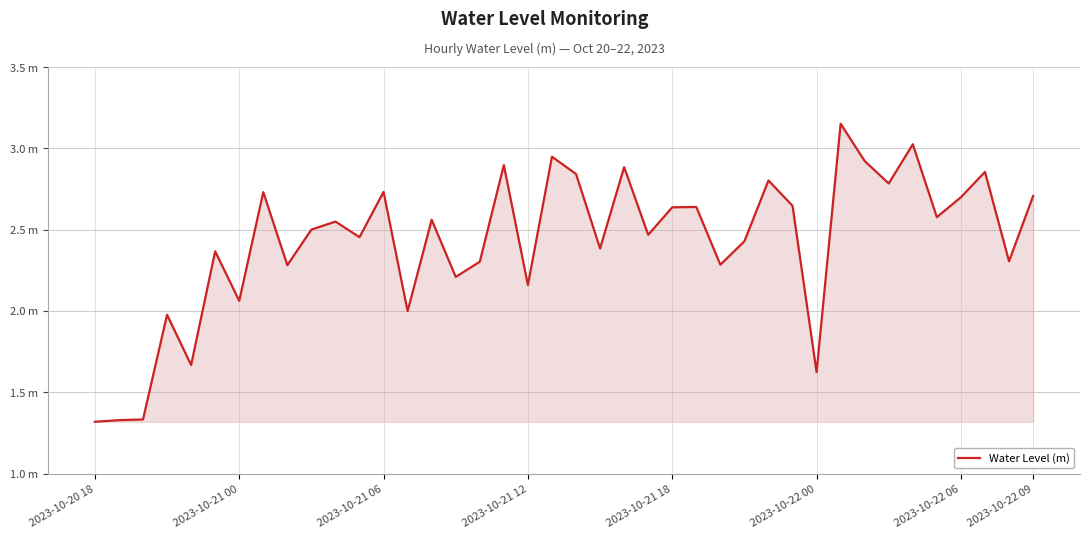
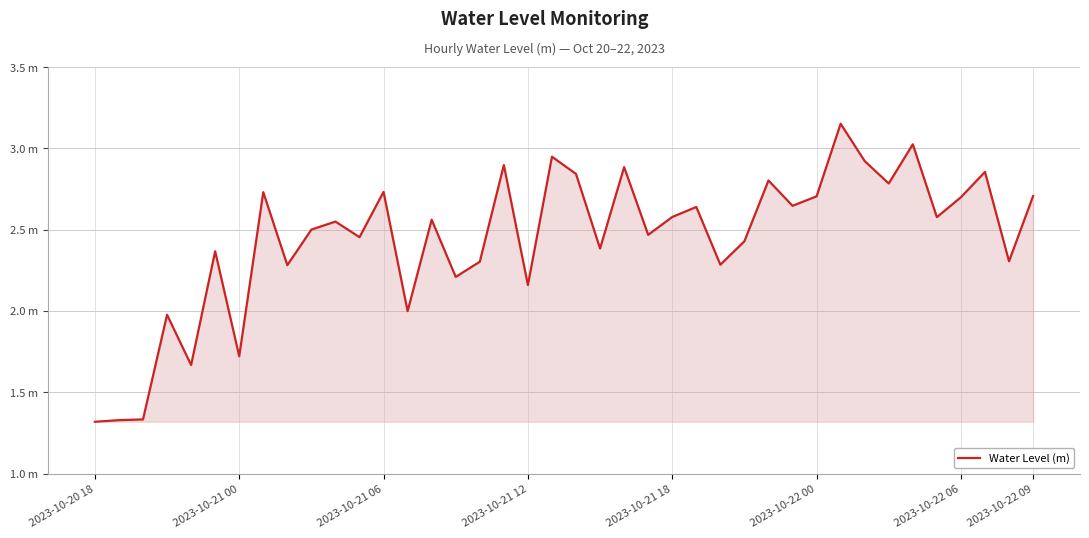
  {
    "2023-10-20 18": "1.32 m",
-   "2023-10-21 00": "2.06 m",
+   "2023-10-21 00": "1.72 m",
    "2023-10-21 06": "2.73 m",
    "2023-10-21 12": "2.16 m",
-   "2023-10-21 18": "2.64 m",
-   "2023-10-22 00": "1.62 m",
+   "2023-10-21 18": "2.58 m",
+   "2023-10-22 00": "2.70 m",
    "2023-10-22 06": "2.70 m",
    "2023-10-22 09": "2.71 m"
  }
